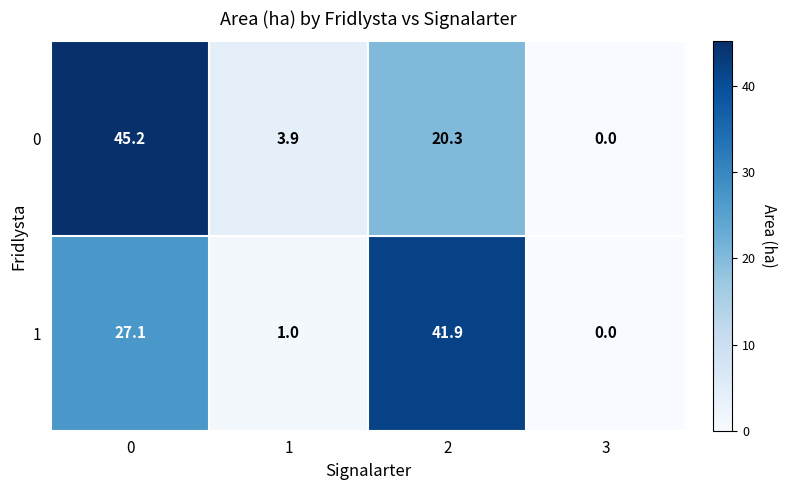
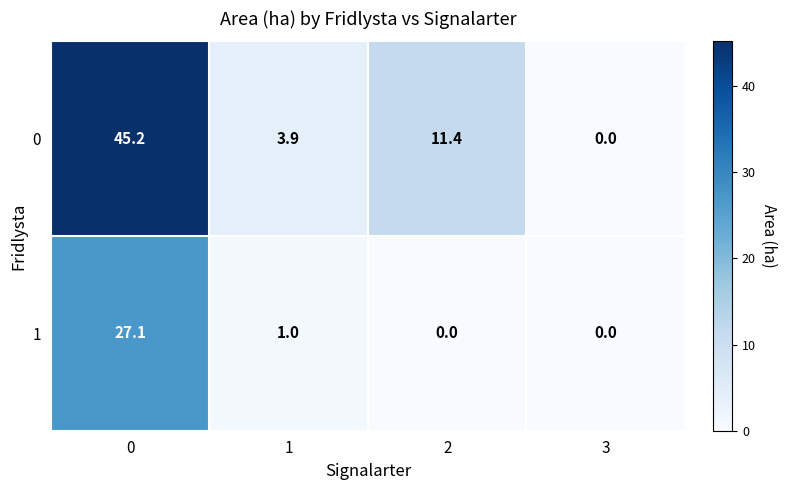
  {
    "0": {
      "0": 45.2,
      "1": 3.9,
-     "2": 20.3,
+     "2": 11.4,
      "3": 0.0
    },
    "1": {
      "0": 27.1,
      "1": 1.0,
-     "2": 41.9,
+     "2": 0.0,
      "3": 0.0
    }
  }
